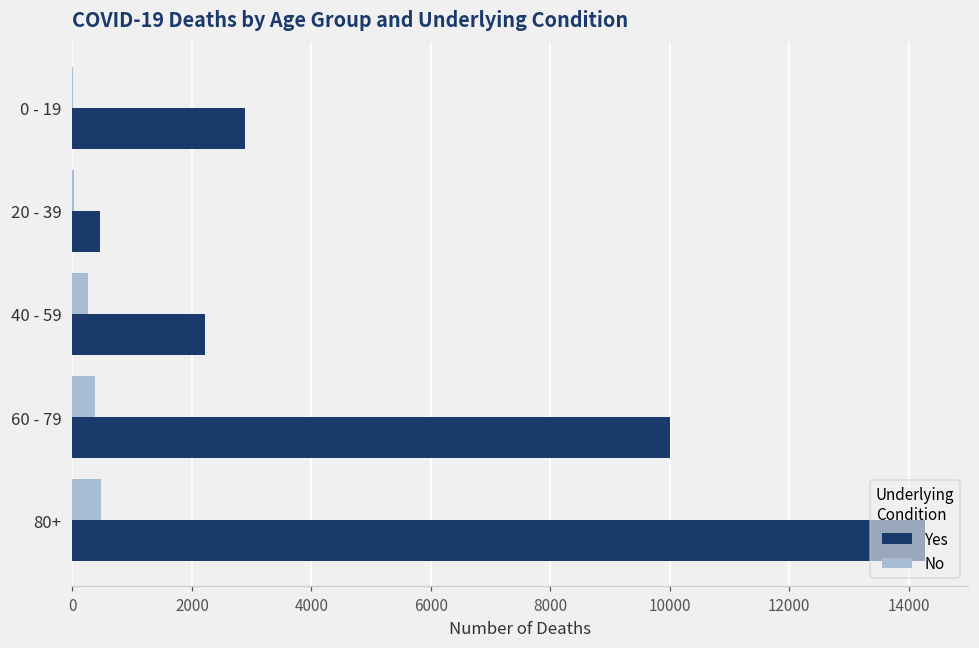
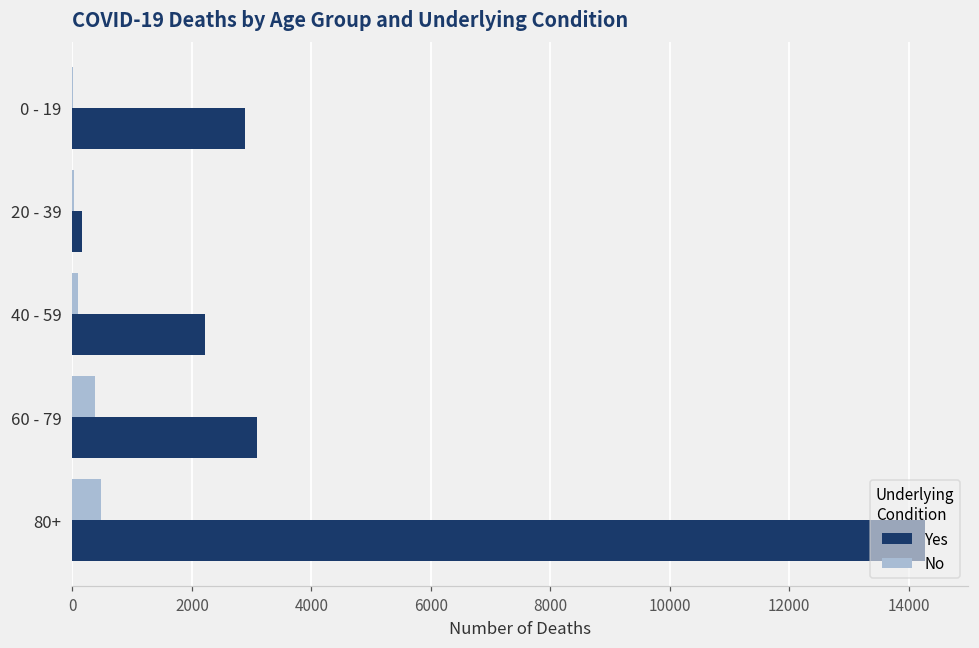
  {
    "Yes": {
      "0 - 19": 2900,
-     "20 - 39": 500,
+     "20 - 39": 200,
      "40 - 59": 2200,
-     "60 - 79": 10000
+     "60 - 79": 3100
    },
    "No": {
-     "40 - 59": 300,
+     "40 - 59": 100,
      "60 - 79": 400,
      "80+": 500
    }
  }
